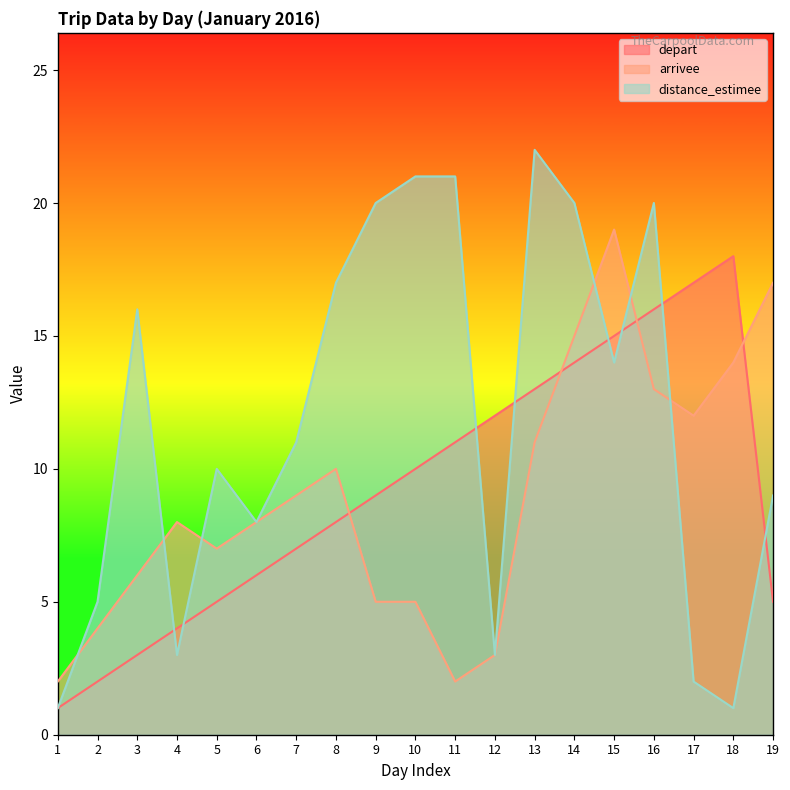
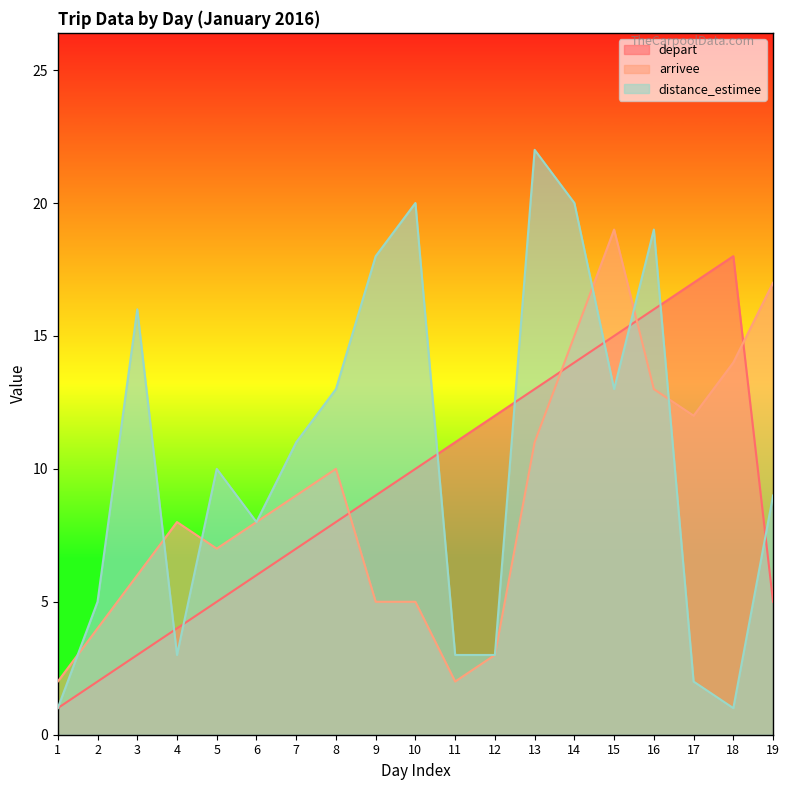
  {
    "distance_estimee": {
      "2": 5,
      "3": 16,
      "4": 3,
      "5": 10,
      "7": 11,
-     "8": 17,
-     "9": 20,
-     "10": 21,
-     "11": 21,
+     "8": 13,
+     "9": 18,
+     "10": 20,
+     "11": 3,
      "13": 22,
      "14": 20,
-     "15": 14,
-     "16": 20,
+     "15": 13,
+     "16": 19,
      "17": 2,
      "18": 1,
      "19": 9
    }
  }
